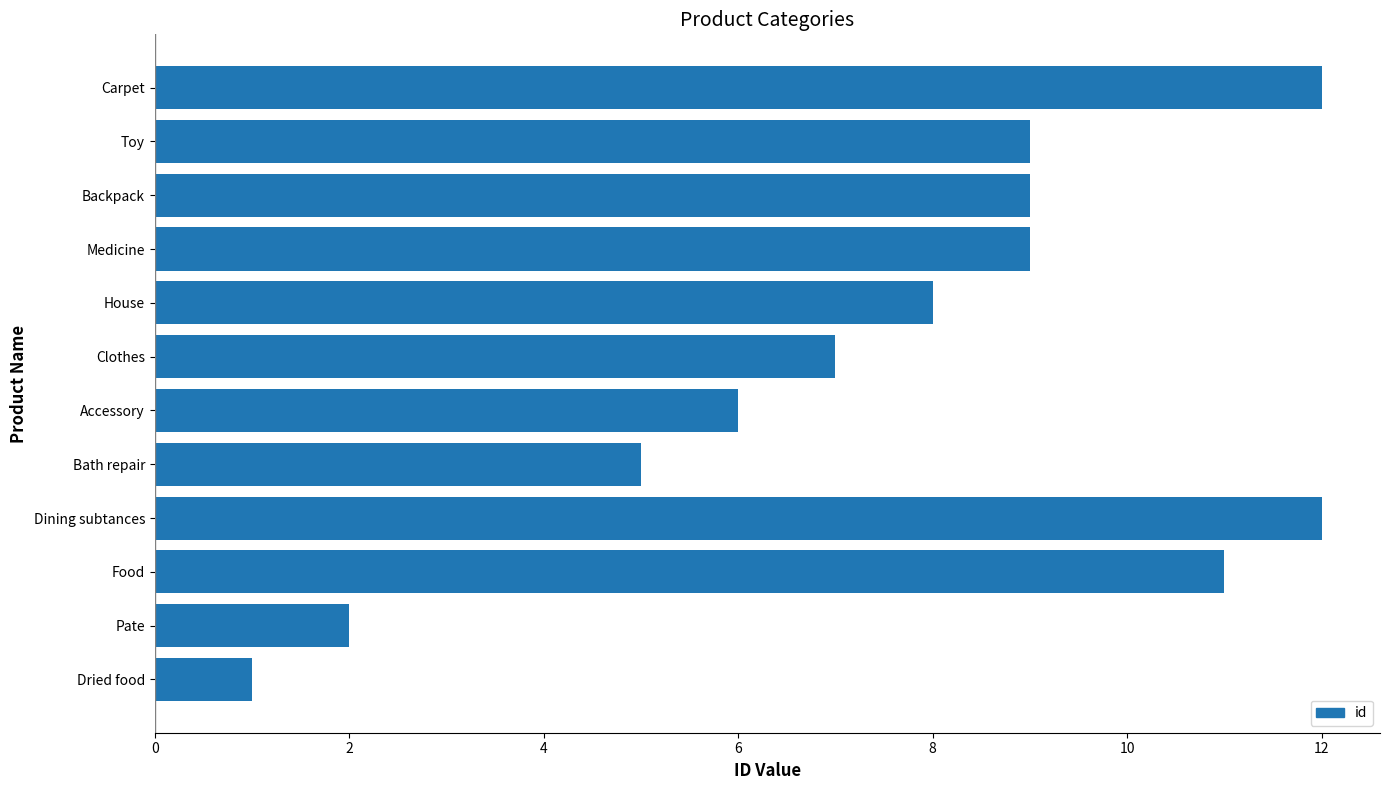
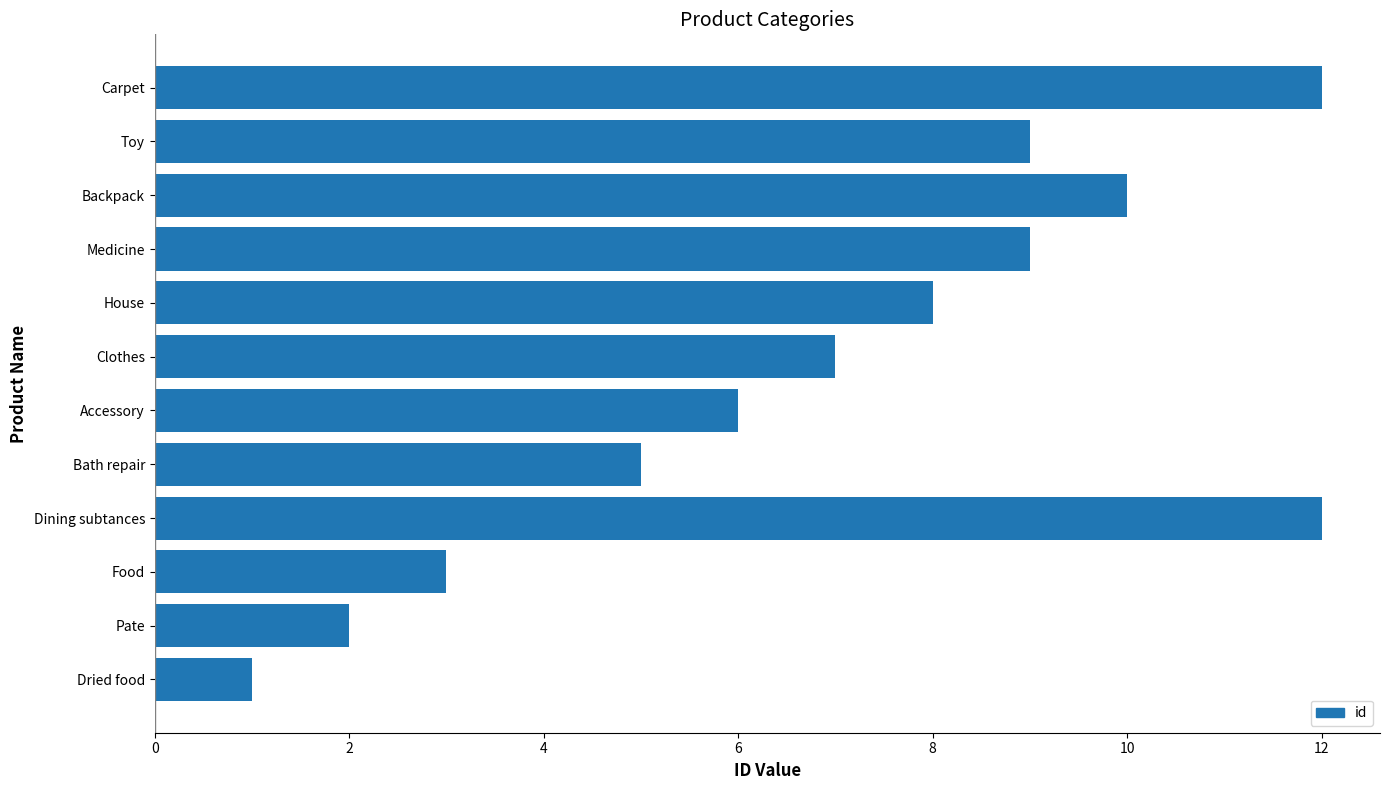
  {
    "Carpet": 12,
    "Toy": 9,
-   "Backpack": 9,
+   "Backpack": 10,
    "Medicine": 9,
    "House": 8,
    "Clothes": 7,
    "Accessory": 6,
    "Bath repair": 5,
    "Dining subtances": 12,
-   "Food": 11,
+   "Food": 3,
    "Pate": 2,
    "Dried food": 1
  }
